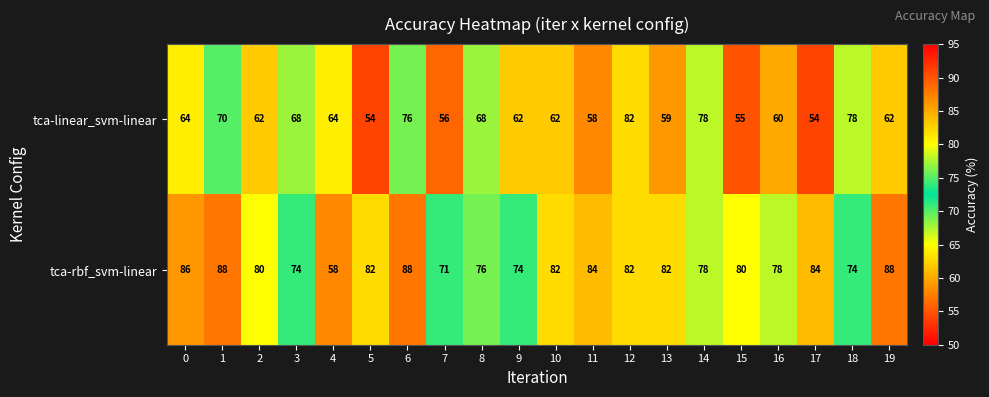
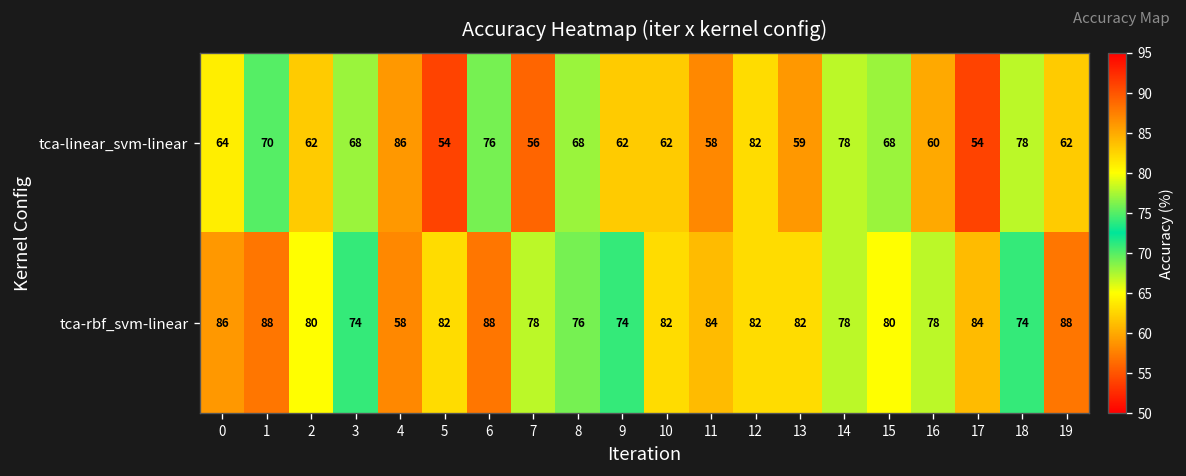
  {
    "tca-linear_svm-linear": {
      "0": 64,
      "1": 70,
      "2": 62,
      "3": 68,
-     "4": 64,
+     "4": 86,
      "5": 54,
      "6": 76,
      "7": 56,
      "8": 68,
      "9": 62,
      "10": 62,
      "11": 58,
      "12": 82,
      "13": 59,
      "14": 78,
-     "15": 55,
+     "15": 68,
      "16": 60,
      "17": 54,
      "18": 78,
      "19": 62
    },
    "tca-rbf_svm-linear": {
      "0": 86,
      "1": 88,
      "2": 80,
      "3": 74,
      "4": 58,
      "5": 82,
      "6": 88,
-     "7": 71,
+     "7": 78,
      "8": 76,
      "9": 74,
      "10": 82,
      "11": 84,
      "12": 82,
      "13": 82,
      "14": 78,
      "15": 80,
      "16": 78,
      "17": 84,
      "18": 74,
      "19": 88
    }
  }
